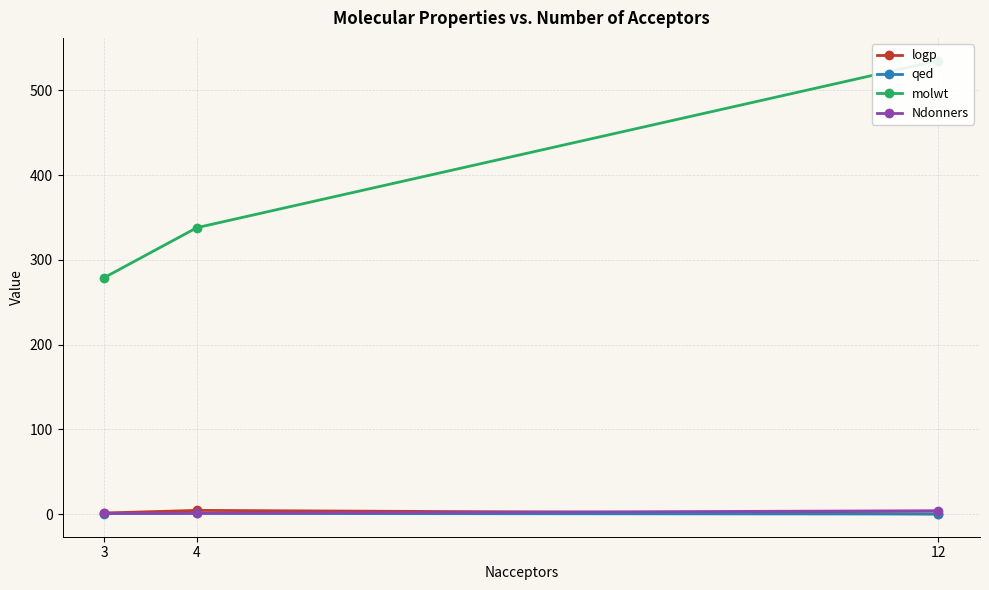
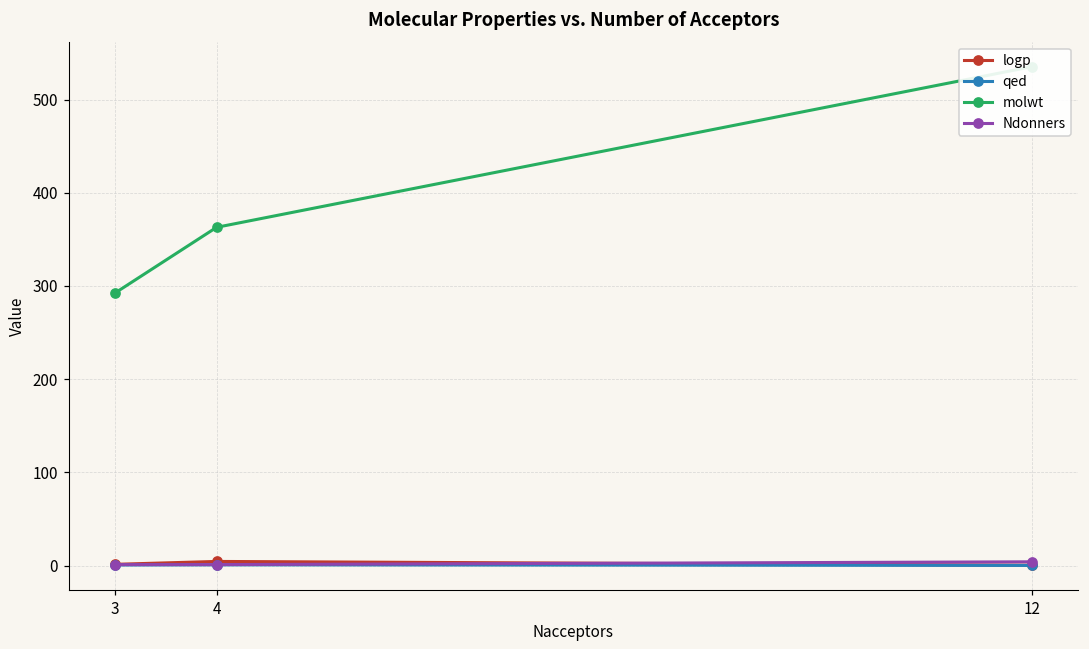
  {
    "logp": {
      "4": 0
    },
    "molwt": {
-     "3": 280,
-     "4": 340
+     "3": 290,
+     "4": 360
    },
    "Ndonners": {
      "12": 0
    }
  }
